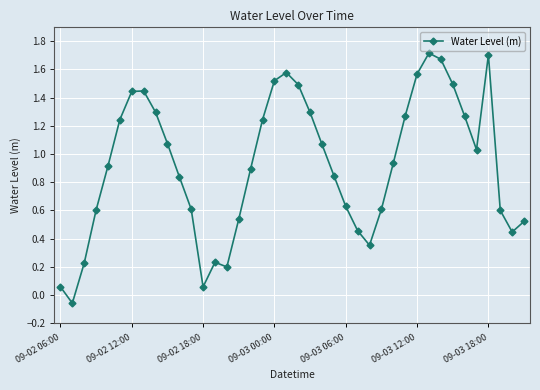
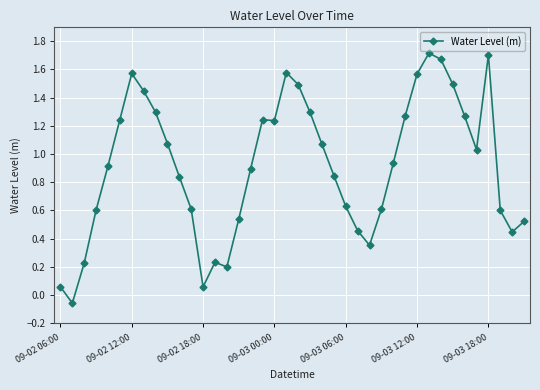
  {
    "09-02 06:00": 0.06,
-   "09-02 12:00": 1.44,
+   "09-02 12:00": 1.57,
    "09-02 18:00": 0.06,
-   "09-03 00:00": 1.52,
+   "09-03 00:00": 1.24,
    "09-03 06:00": 0.63,
    "09-03 12:00": 1.57,
    "09-03 18:00": 1.70
  }
